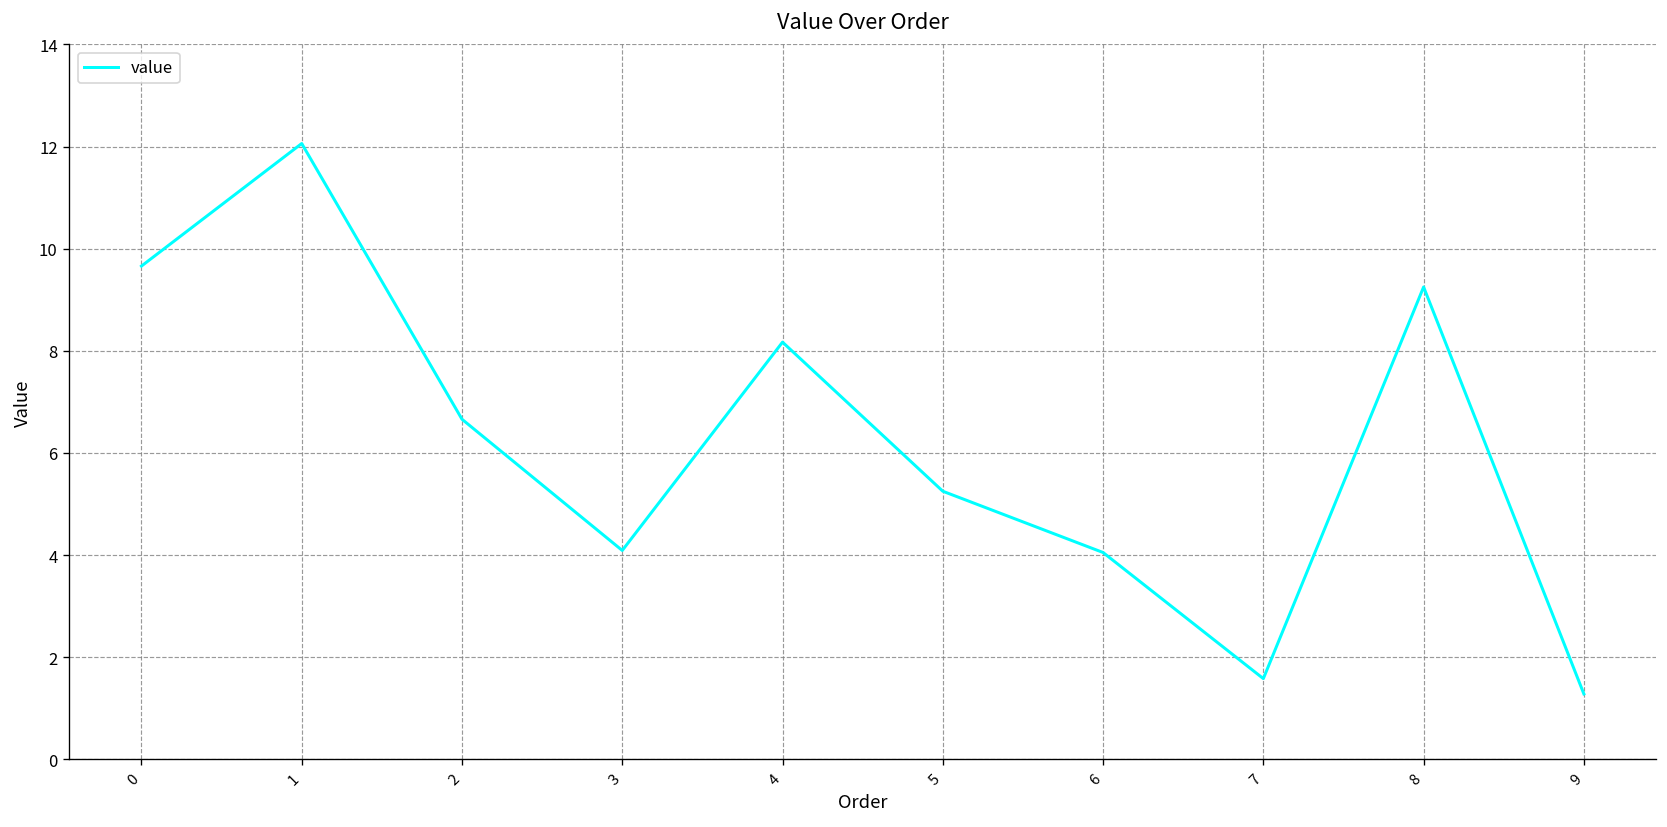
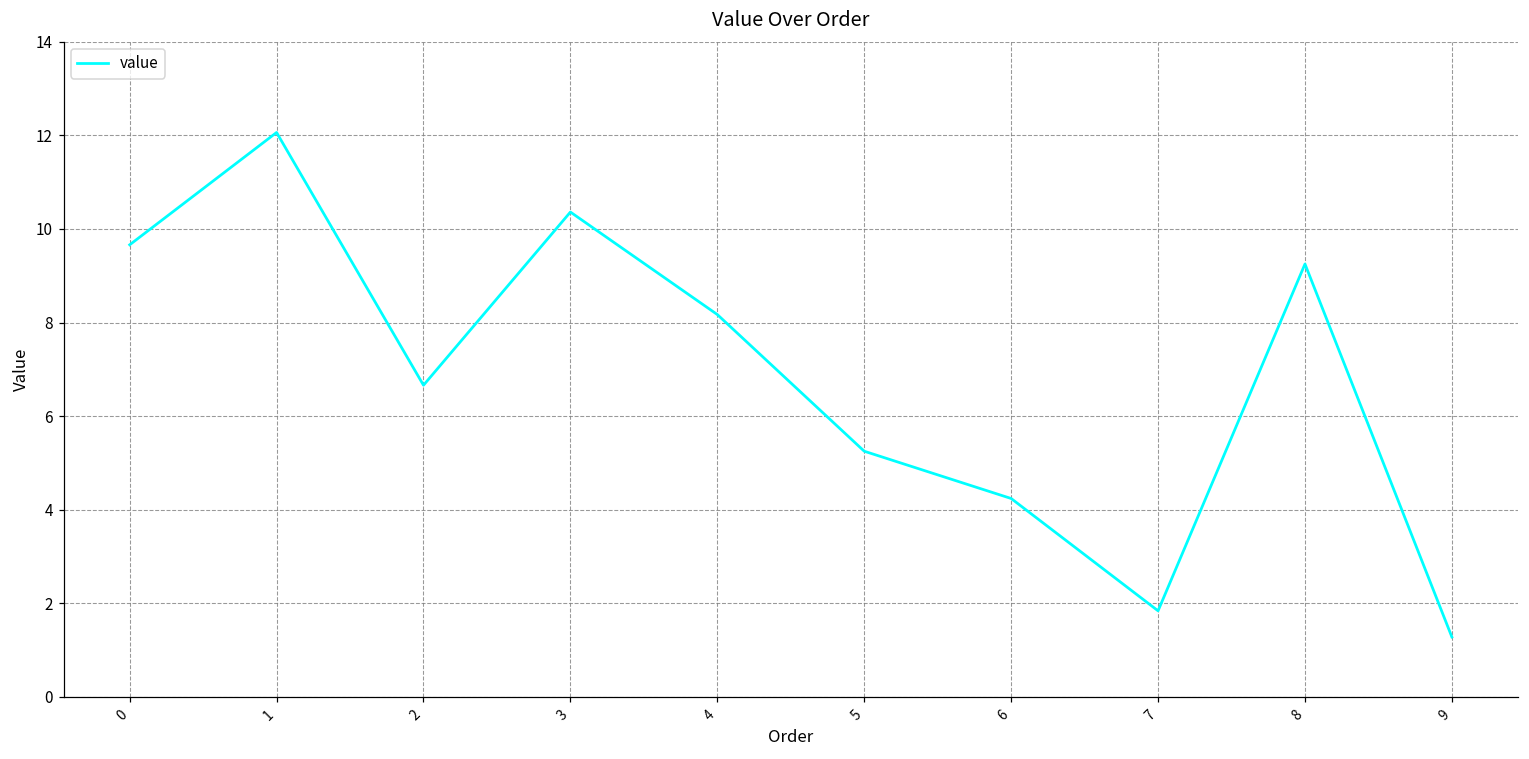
  {
    "0": 9.7,
    "1": 12.1,
    "2": 6.7,
-   "3": 4.1,
+   "3": 10.4,
    "4": 8.2,
    "5": 5.3,
-   "6": 4.1,
-   "7": 1.6,
+   "6": 4.2,
+   "7": 1.8,
    "8": 9.3,
    "9": 1.3
  }
